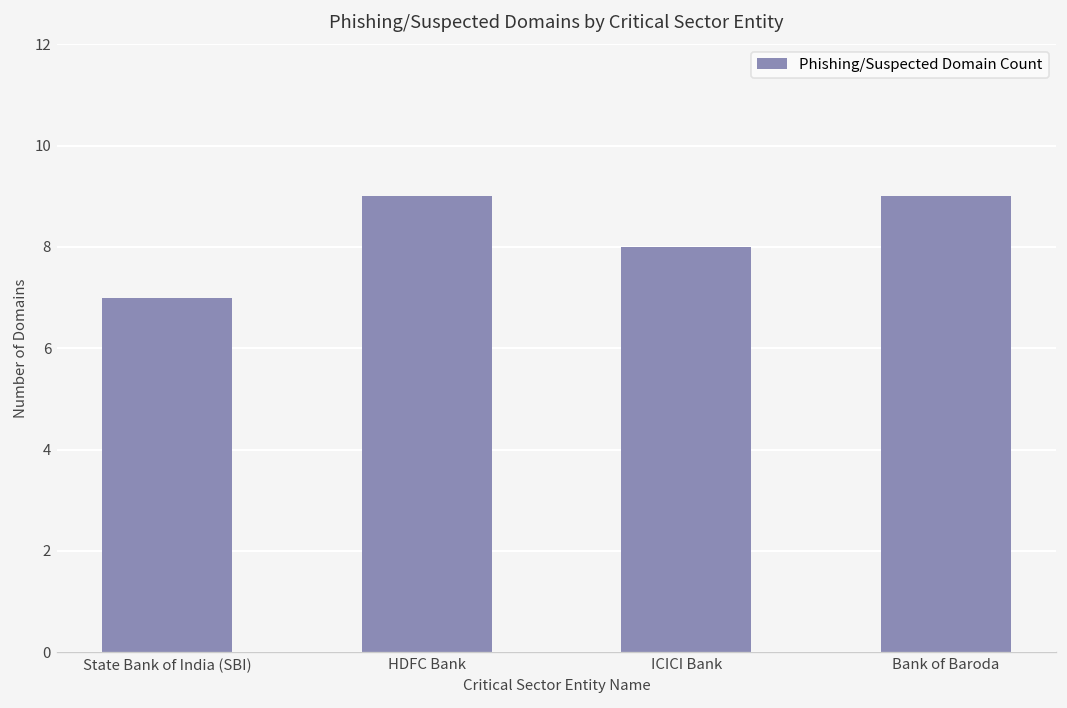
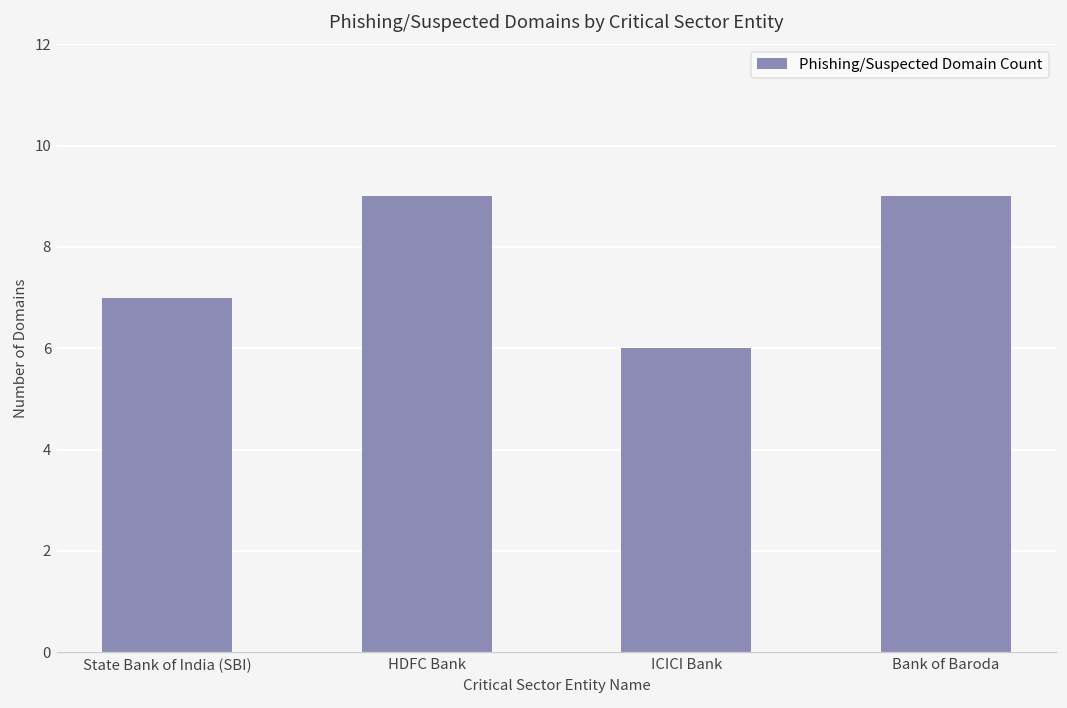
  {
    "State Bank of India (SBI)": 7,
    "HDFC Bank": 9,
-   "ICICI Bank": 8,
+   "ICICI Bank": 6,
    "Bank of Baroda": 9
  }
